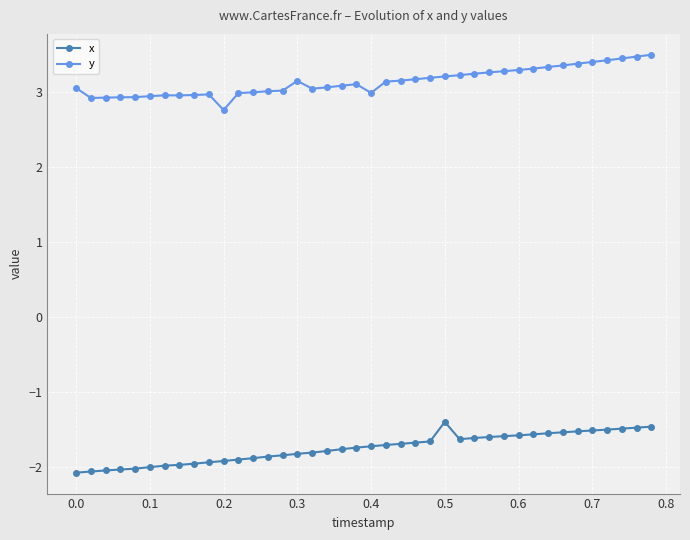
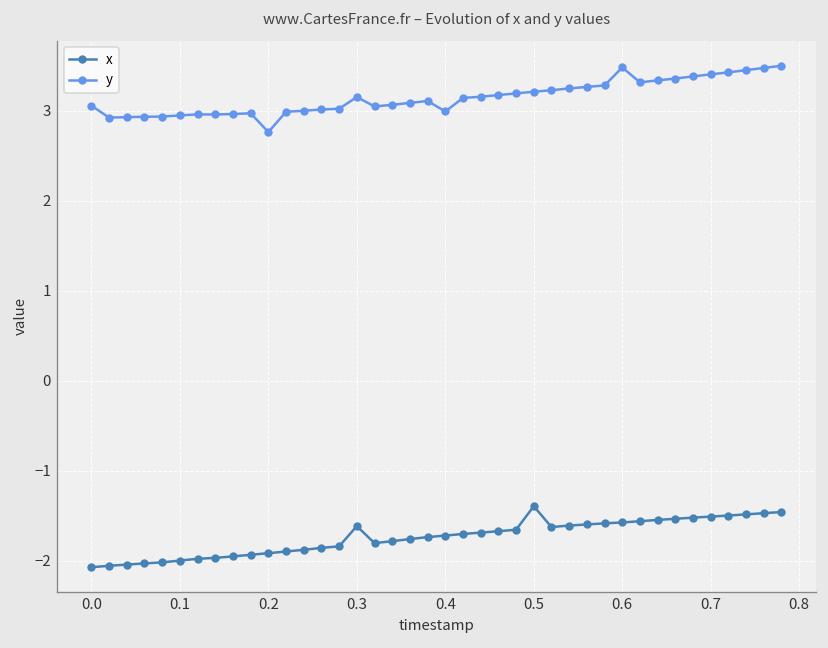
  {
    "x": {
      "0.0": -2.1,
      "0.1": -2.0,
      "0.2": -1.9,
-     "0.3": -1.8,
+     "0.3": -1.6,
      "0.4": -1.7,
      "0.5": -1.4,
      "0.6": -1.6,
      "0.7": -1.5
    },
    "y": {
      "0.0": 3.1,
      "0.1": 2.9,
      "0.2": 2.8,
      "0.3": 3.1,
      "0.4": 3.0,
      "0.5": 3.2,
-     "0.6": 3.3,
+     "0.6": 3.5,
      "0.7": 3.4
    }
  }
